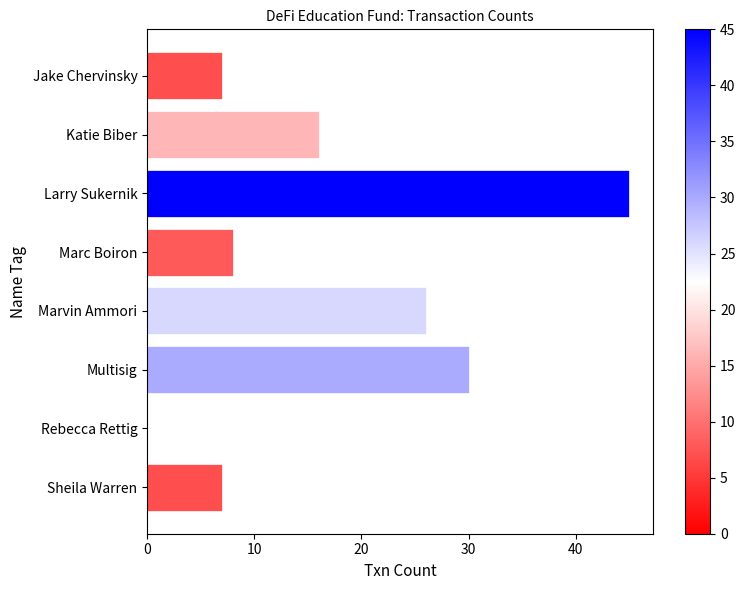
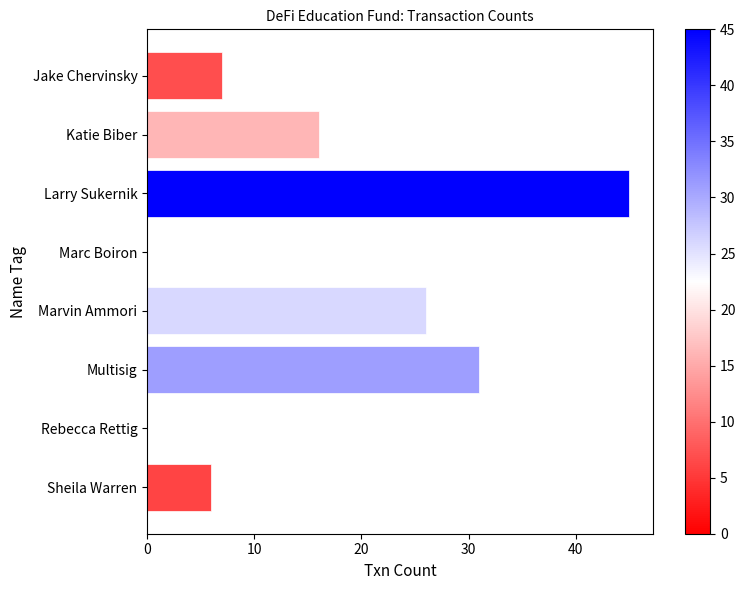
  {
    "Jake Chervinsky": 7,
    "Katie Biber": 16,
    "Larry Sukernik": 45,
-   "Marc Boiron": 8,
+   "Marc Boiron": 0,
    "Marvin Ammori": 26,
-   "Multisig": 30,
+   "Multisig": 31,
    "Rebecca Rettig": 0,
-   "Sheila Warren": 7
+   "Sheila Warren": 6
  }
